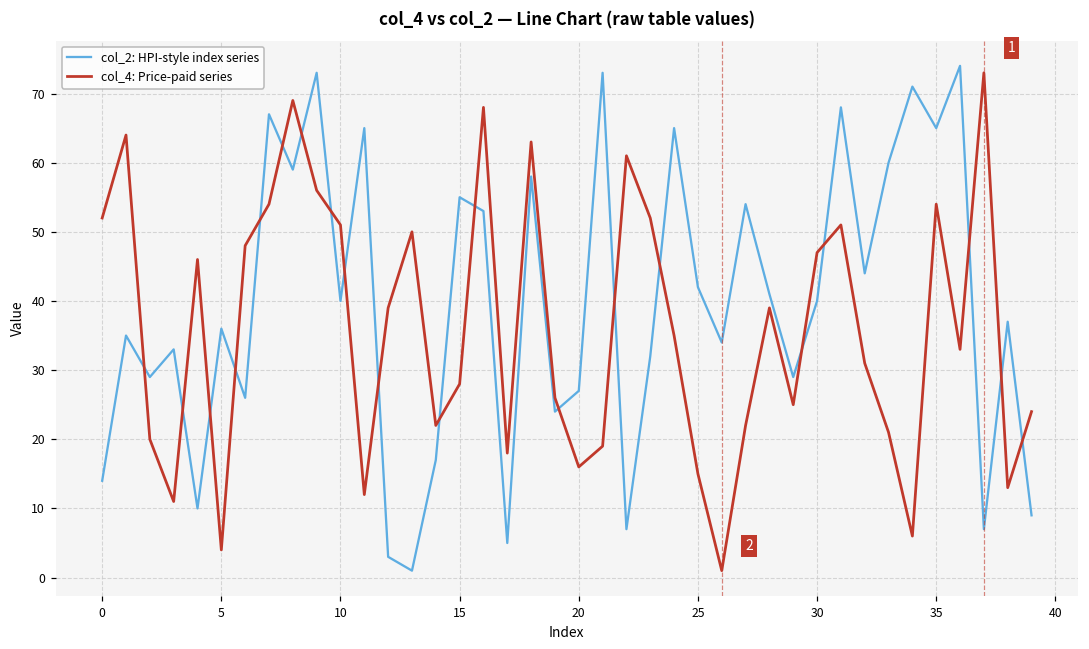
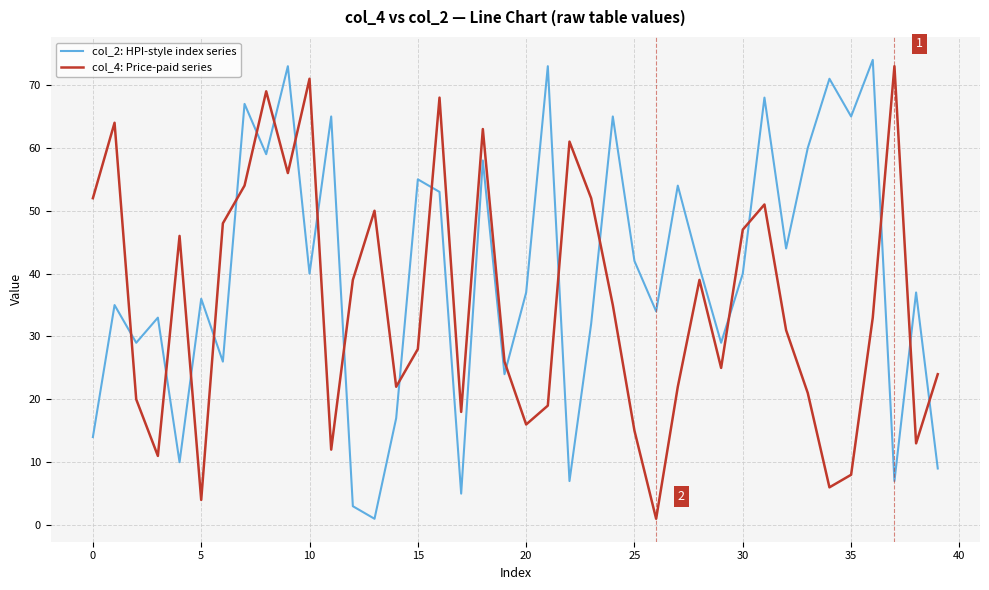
  {
    "col_2: HPI-style index series": {
      "0": 14,
      "5": 36,
      "10": 40,
      "15": 55,
-     "20": 27,
+     "20": 37,
      "25": 42,
      "30": 40,
      "35": 65
    },
    "col_4: Price-paid series": {
      "0": 52,
      "5": 4,
-     "10": 51,
+     "10": 71,
      "15": 28,
      "20": 16,
      "25": 15,
      "30": 47,
-     "35": 54
+     "35": 8
    }
  }
